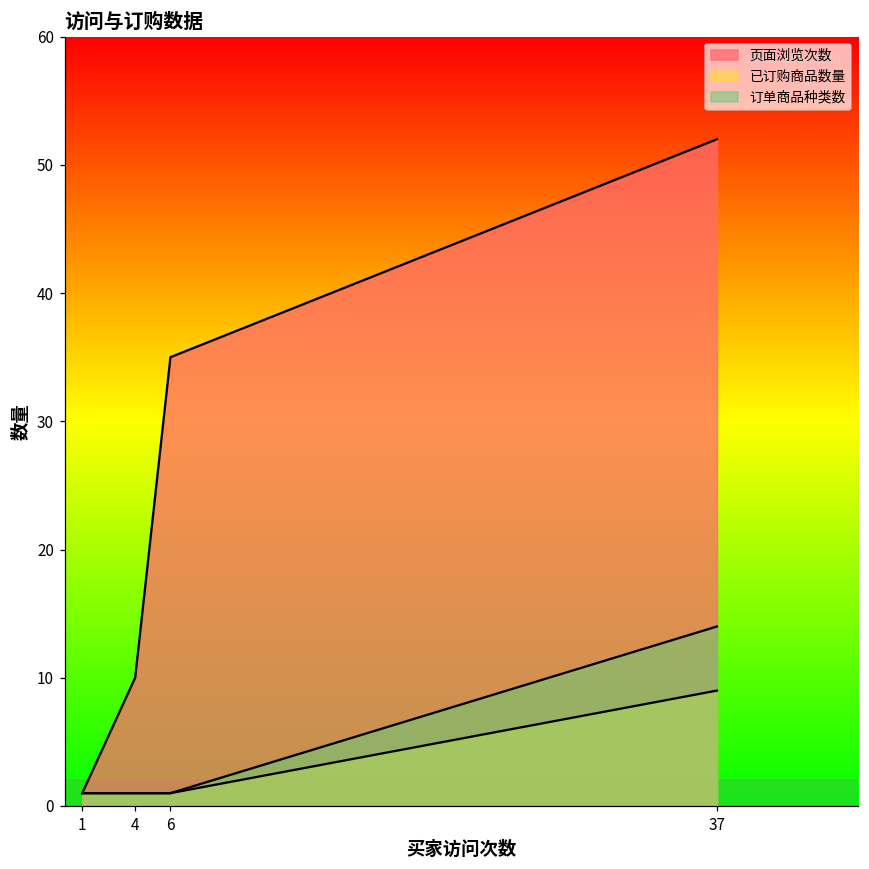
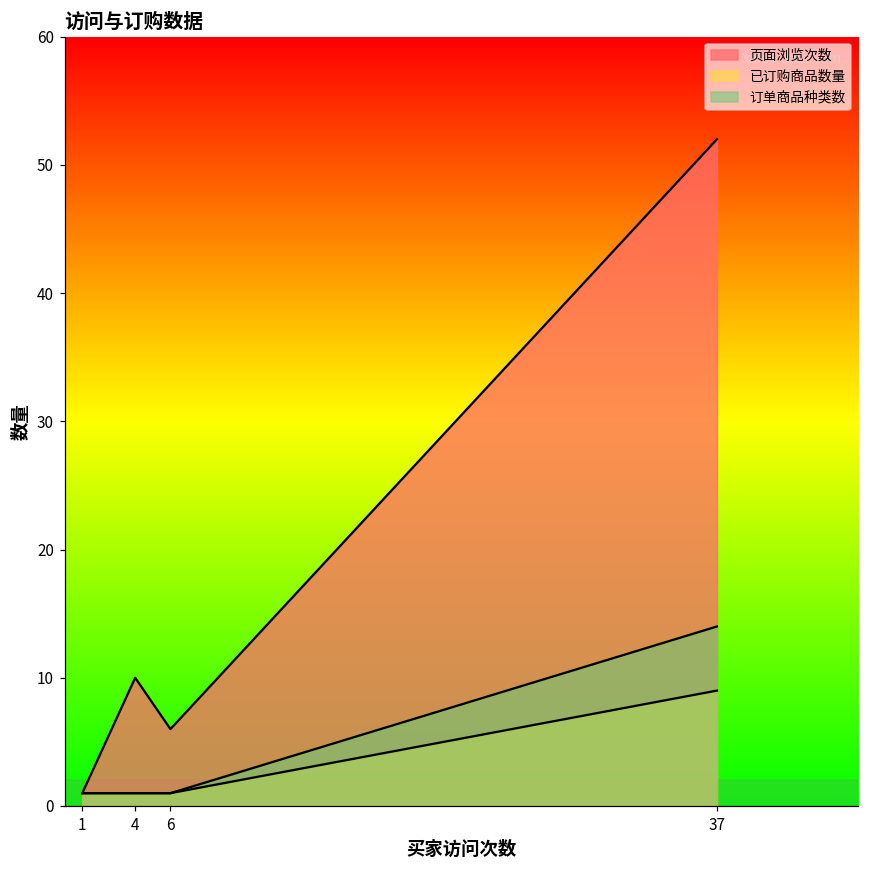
  {
    "页面浏览次数": {
      "4": 10,
-     "6": 35,
+     "6": 6,
      "37": 52
    },
    "已订购商品数量": {
      "37": 9
    },
    "订单商品种类数": {
      "37": 14
    }
  }
